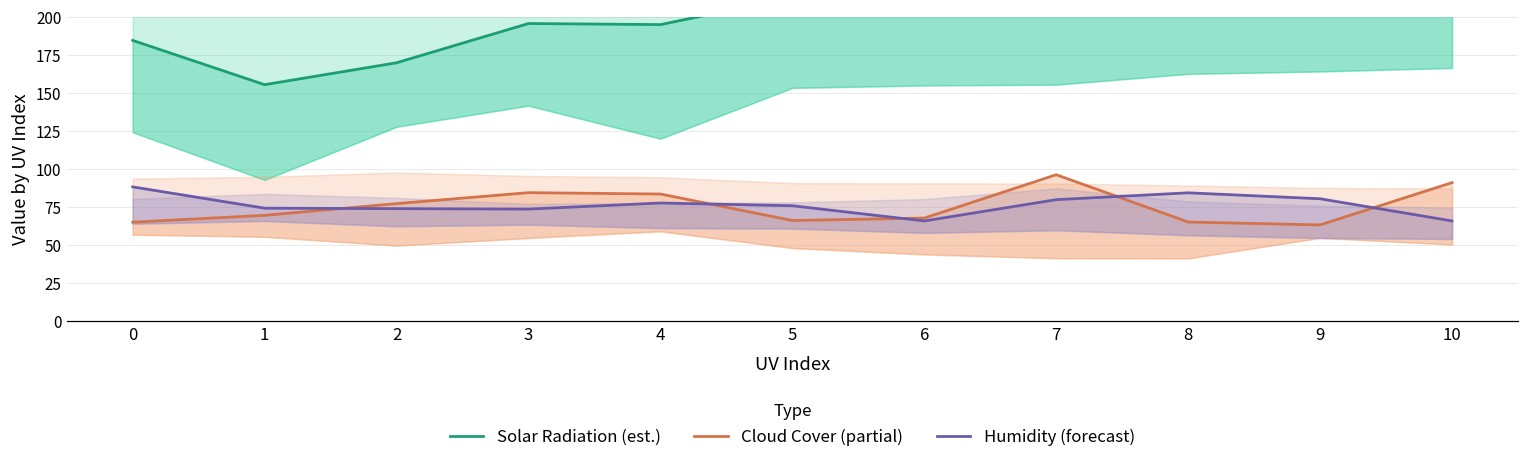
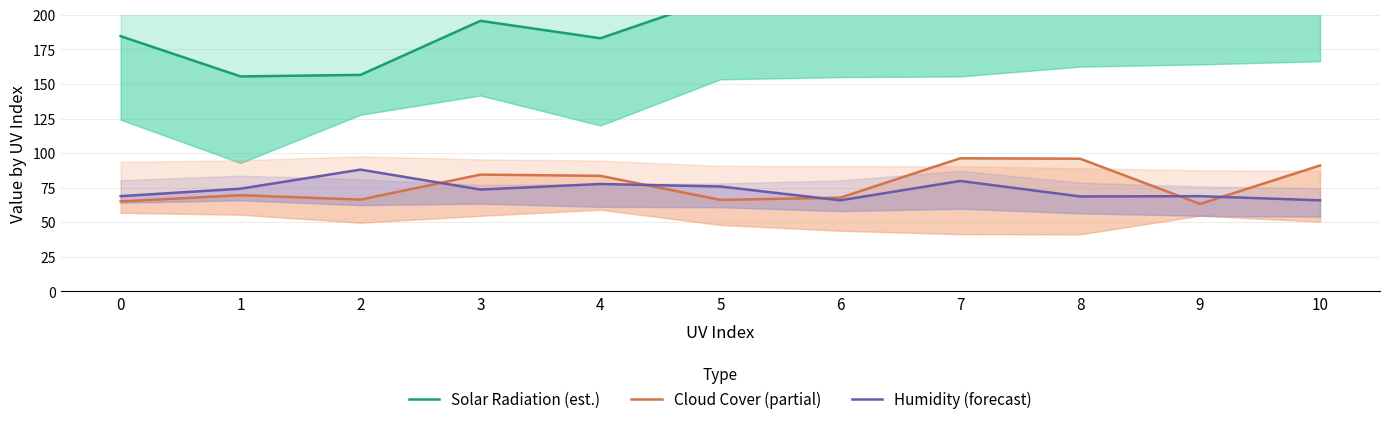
  {
    "Solar Radiation (est.)": {
      "0": 185,
      "1": 156,
-     "2": 170,
+     "2": 157,
      "3": 196,
-     "4": 195
+     "4": 183
    },
    "Cloud Cover (partial)": {
      "0": 65,
      "1": 70,
-     "2": 77,
+     "2": 66,
      "3": 85,
      "4": 84,
      "5": 66,
      "6": 68,
      "7": 96,
-     "8": 65,
+     "8": 96,
      "9": 63,
      "10": 91
    },
    "Humidity (forecast)": {
-     "0": 88,
+     "0": 69,
      "1": 74,
-     "2": 74,
+     "2": 88,
      "3": 74,
      "5": 76,
      "6": 66,
      "7": 80,
-     "8": 84,
-     "9": 81,
+     "8": 69,
+     "9": 69,
      "10": 66
    }
  }
